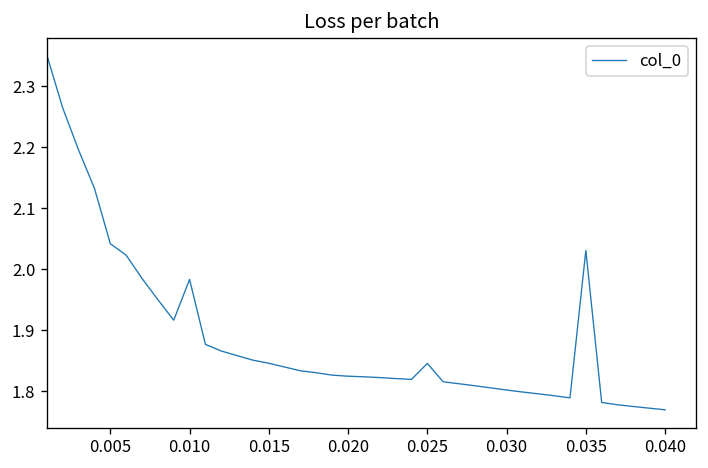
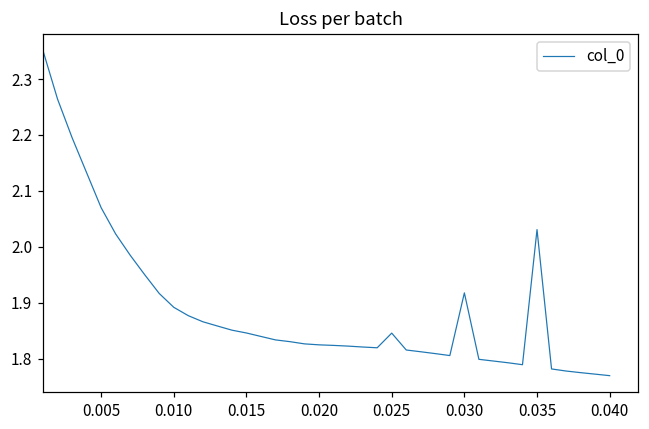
  {
-   "0.005": 2.04,
-   "0.010": 1.98,
+   "0.005": 2.07,
+   "0.010": 1.89,
    "0.015": 1.85,
    "0.020": 1.82,
    "0.025": 1.85,
-   "0.030": 1.80,
+   "0.030": 1.92,
    "0.035": 2.03,
    "0.040": 1.77
  }
